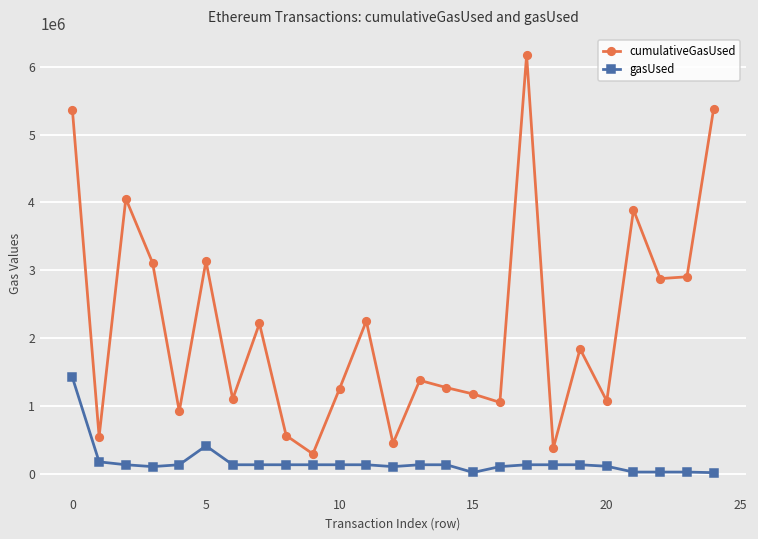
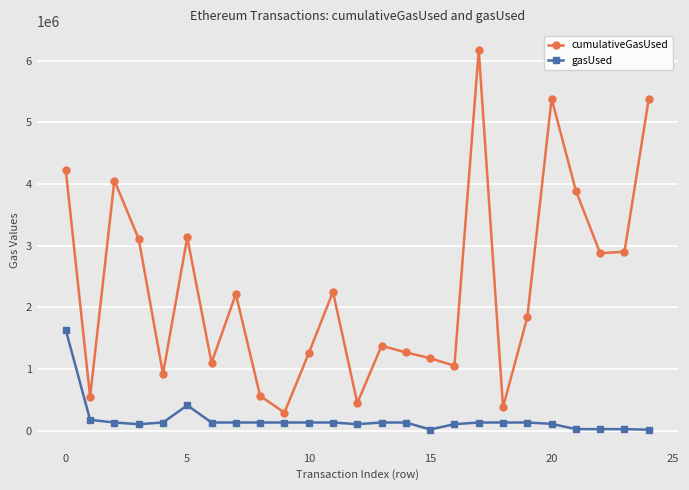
  {
    "cumulativeGasUsed": {
-     "0": 5400000,
+     "0": 4200000,
      "5": 3100000,
      "10": 1300000,
      "15": 1200000,
-     "20": 1100000
+     "20": 5400000
    },
    "gasUsed": {
-     "0": 1400000,
+     "0": 1600000,
      "5": 400000,
      "10": 100000,
      "15": 0,
      "20": 100000
    }
  }
